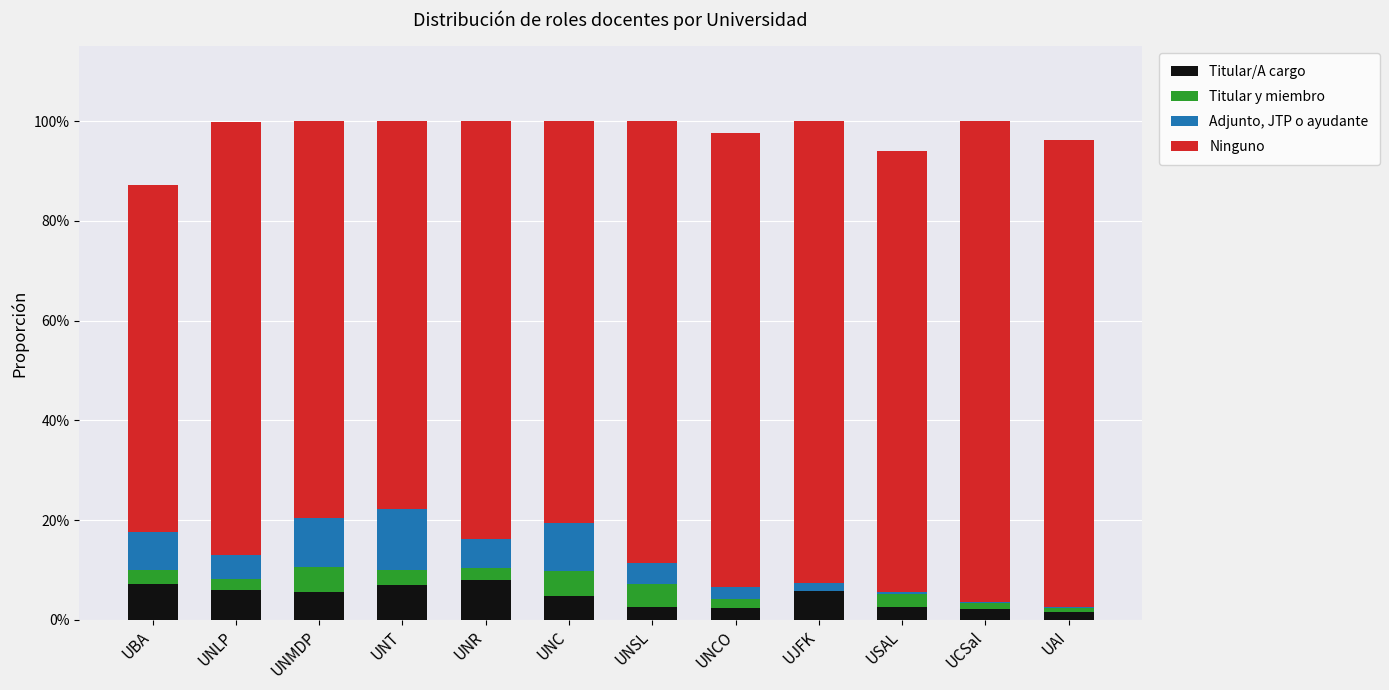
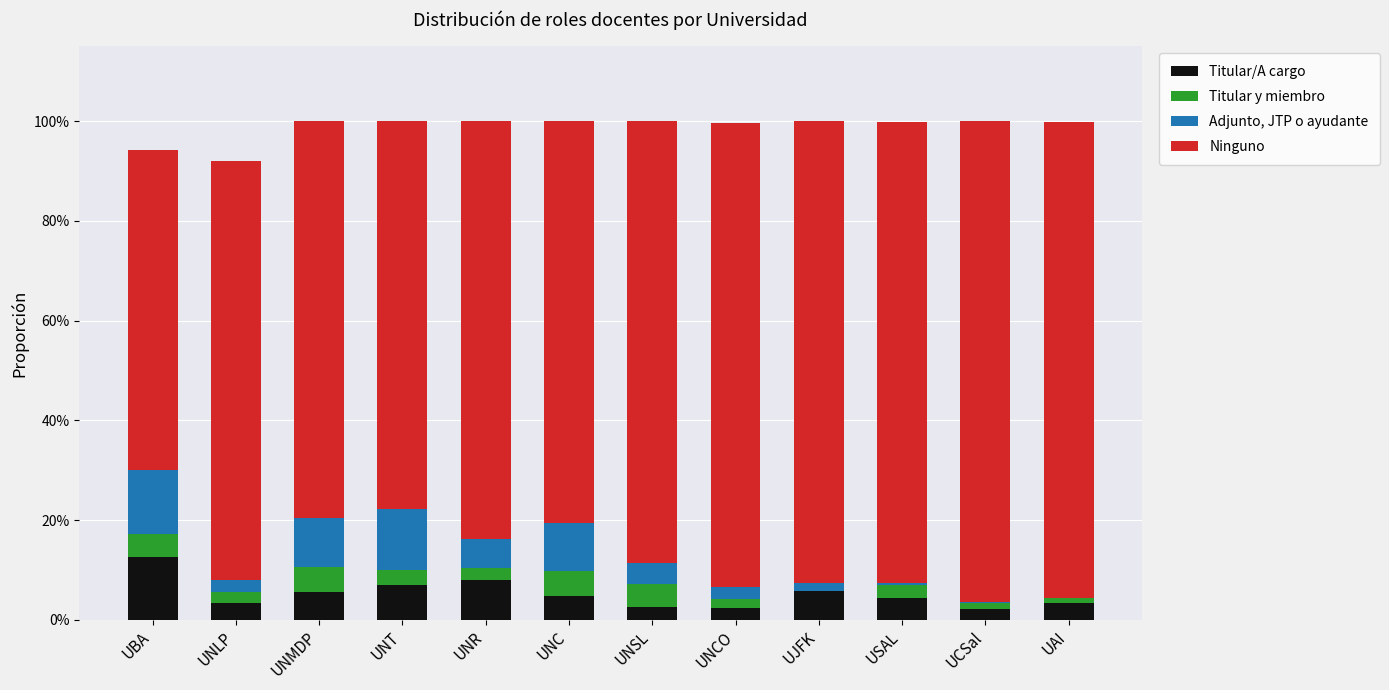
  {
    "Titular/A cargo": {
-     "UBA": "7%",
-     "UNLP": "6%",
+     "UBA": "13%",
+     "UNLP": "3%",
      "UNMDP": "6%",
      "UNT": "7%",
      "UNR": "8%",
      "UNC": "5%",
      "UNSL": "3%",
      "UNCO": "2%",
      "UJFK": "6%",
-     "USAL": "3%",
+     "USAL": "4%",
      "UCSal": "2%",
-     "UAI": "2%"
+     "UAI": "3%"
    },
    "Titular y miembro": {
-     "UBA": "3%",
+     "UBA": "5%",
      "UNLP": "2%",
      "UNMDP": "5%",
      "UNT": "3%",
      "UNR": "2%",
      "UNC": "5%",
      "UNSL": "4%",
      "UNCO": "2%",
      "USAL": "3%",
      "UCSal": "1%",
      "UAI": "1%"
    },
    "Adjunto, JTP o ayudante": {
-     "UBA": "8%",
-     "UNLP": "5%",
+     "UBA": "13%",
+     "UNLP": "2%",
      "UNMDP": "10%",
      "UNT": "12%",
      "UNR": "6%",
      "UNC": "10%",
      "UNSL": "4%",
      "UNCO": "2%",
      "UJFK": "2%"
    },
    "Ninguno": {
-     "UBA": "70%",
-     "UNLP": "87%",
+     "UBA": "64%",
+     "UNLP": "84%",
      "UNMDP": "80%",
      "UNT": "78%",
      "UNR": "84%",
      "UNC": "81%",
      "UNSL": "89%",
-     "UNCO": "91%",
+     "UNCO": "93%",
      "UJFK": "93%",
-     "USAL": "88%",
+     "USAL": "93%",
      "UCSal": "96%",
-     "UAI": "94%"
+     "UAI": "95%"
    }
  }
